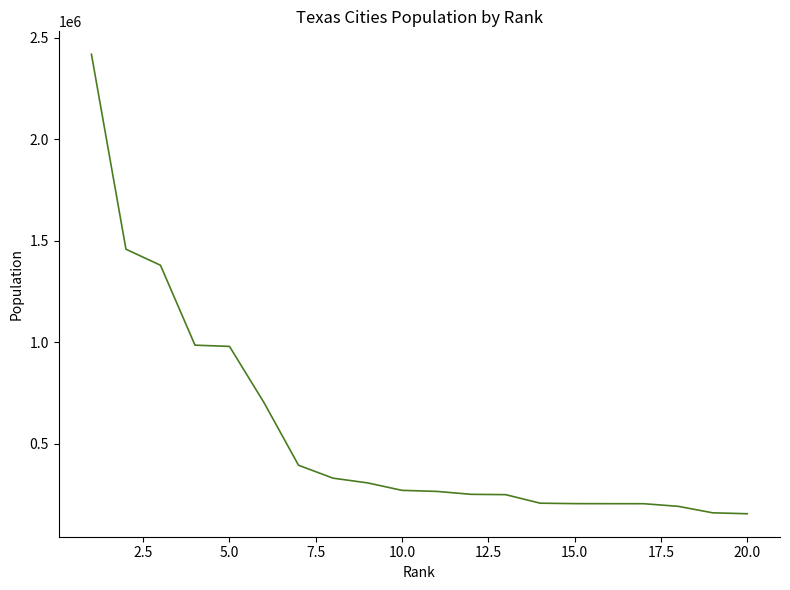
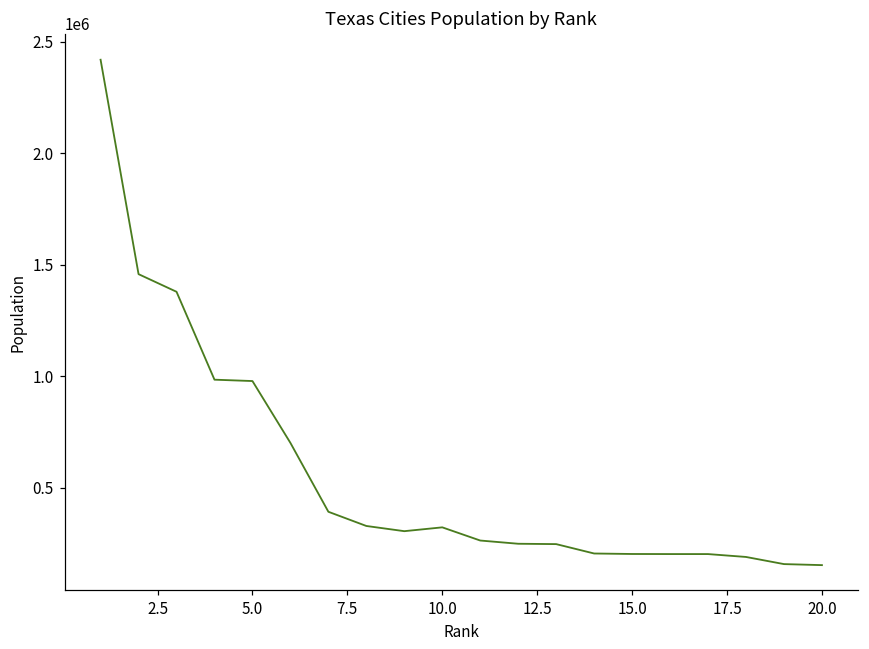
  {
    "5.0": 980000,
-   "10.0": 270000,
+   "10.0": 320000,
    "15.0": 200000,
    "20.0": 150000
  }
